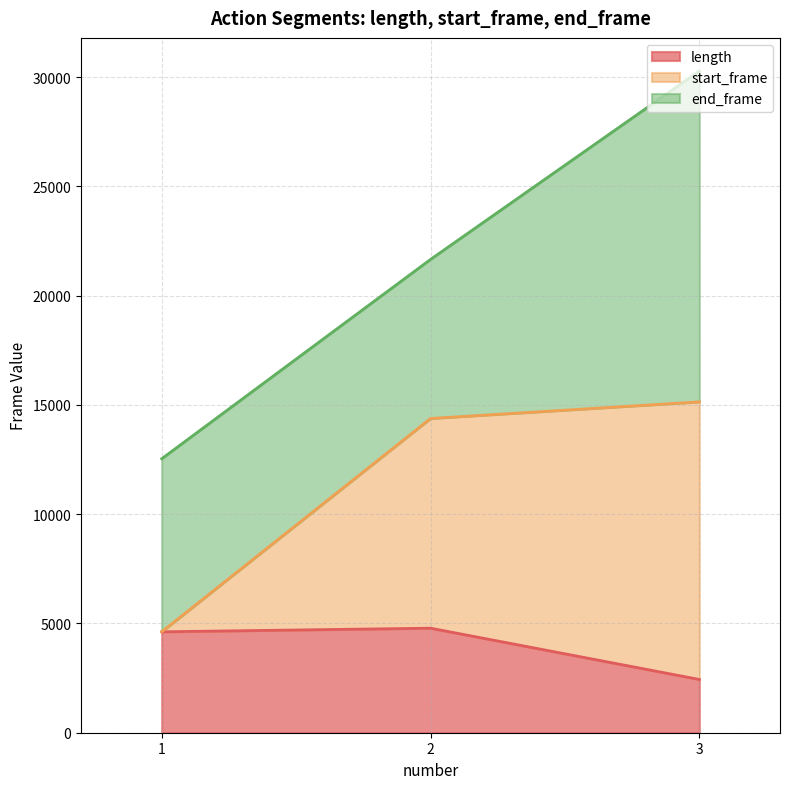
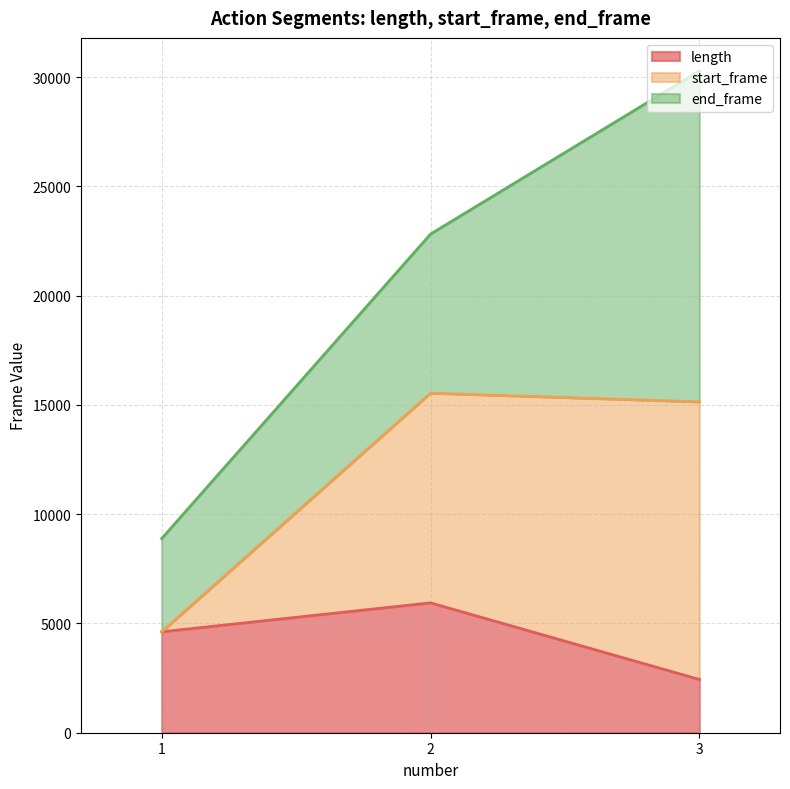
  {
    "length": {
-     "2": 4800,
+     "2": 5900,
      "3": 2400
    },
    "start_frame": {
      "2": 9600,
      "3": 12700
    },
    "end_frame": {
-     "1": 7900,
+     "1": 4300,
      "2": 7300
    }
  }
